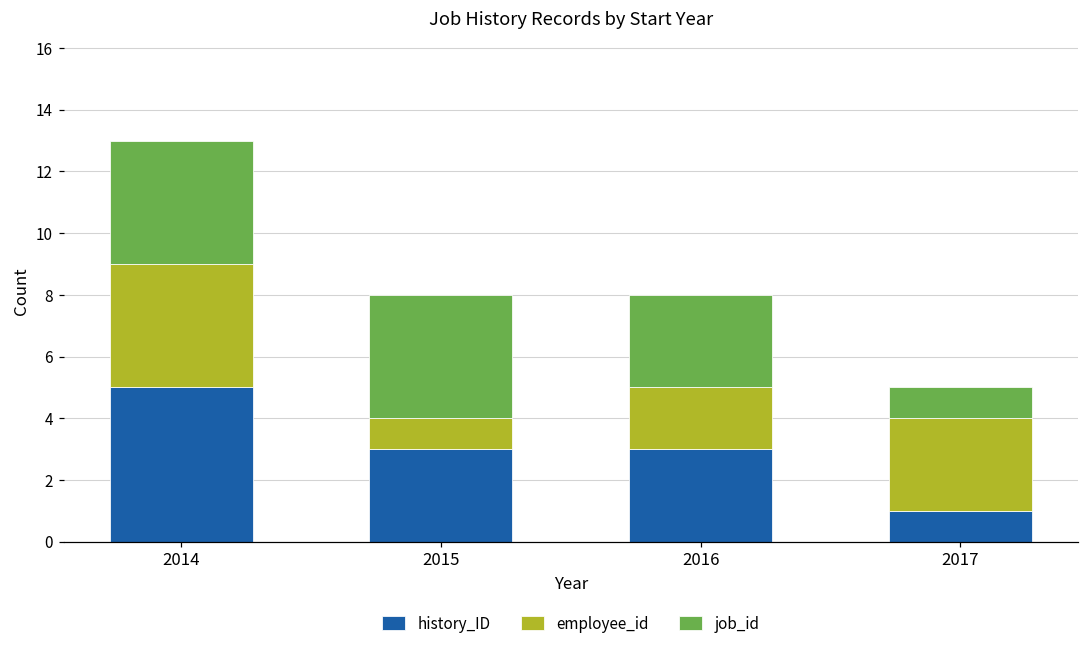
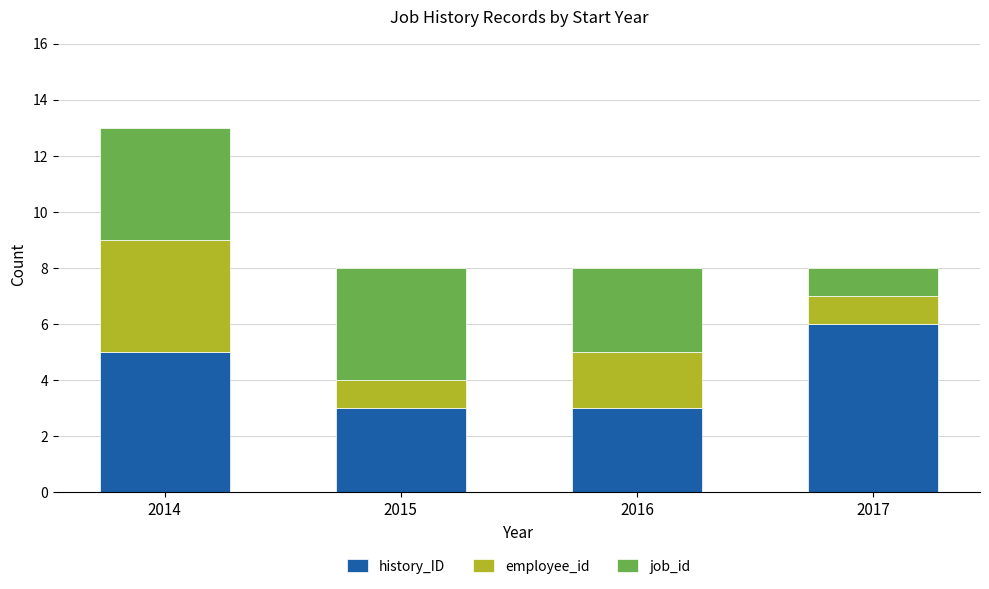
  {
    "history_ID": {
      "2014": 5,
      "2015": 3,
      "2016": 3,
-     "2017": 1
+     "2017": 6
    },
    "employee_id": {
      "2014": 4,
      "2015": 1,
      "2016": 2,
-     "2017": 3
+     "2017": 1
    },
    "job_id": {
      "2014": 4,
      "2015": 4,
      "2016": 3,
      "2017": 1
    }
  }
